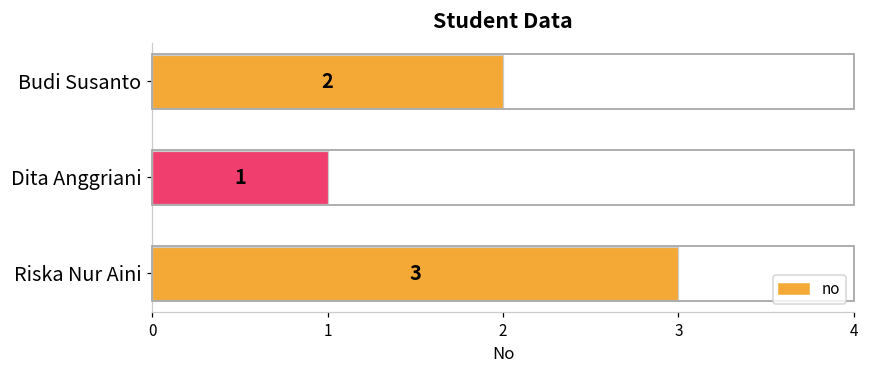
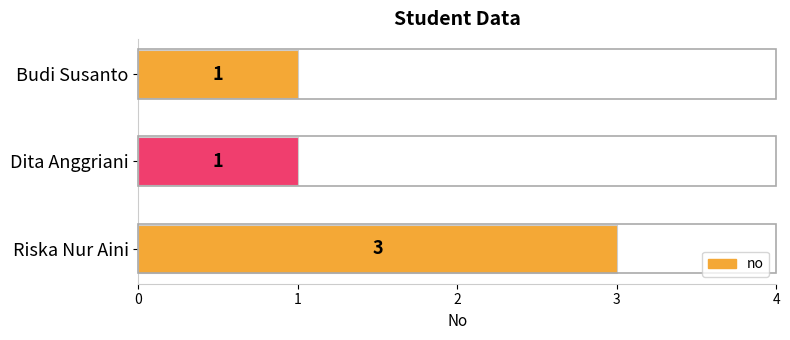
  {
-   "Budi Susanto": 2,
+   "Budi Susanto": 1,
    "Dita Anggriani": 1,
    "Riska Nur Aini": 3
  }
